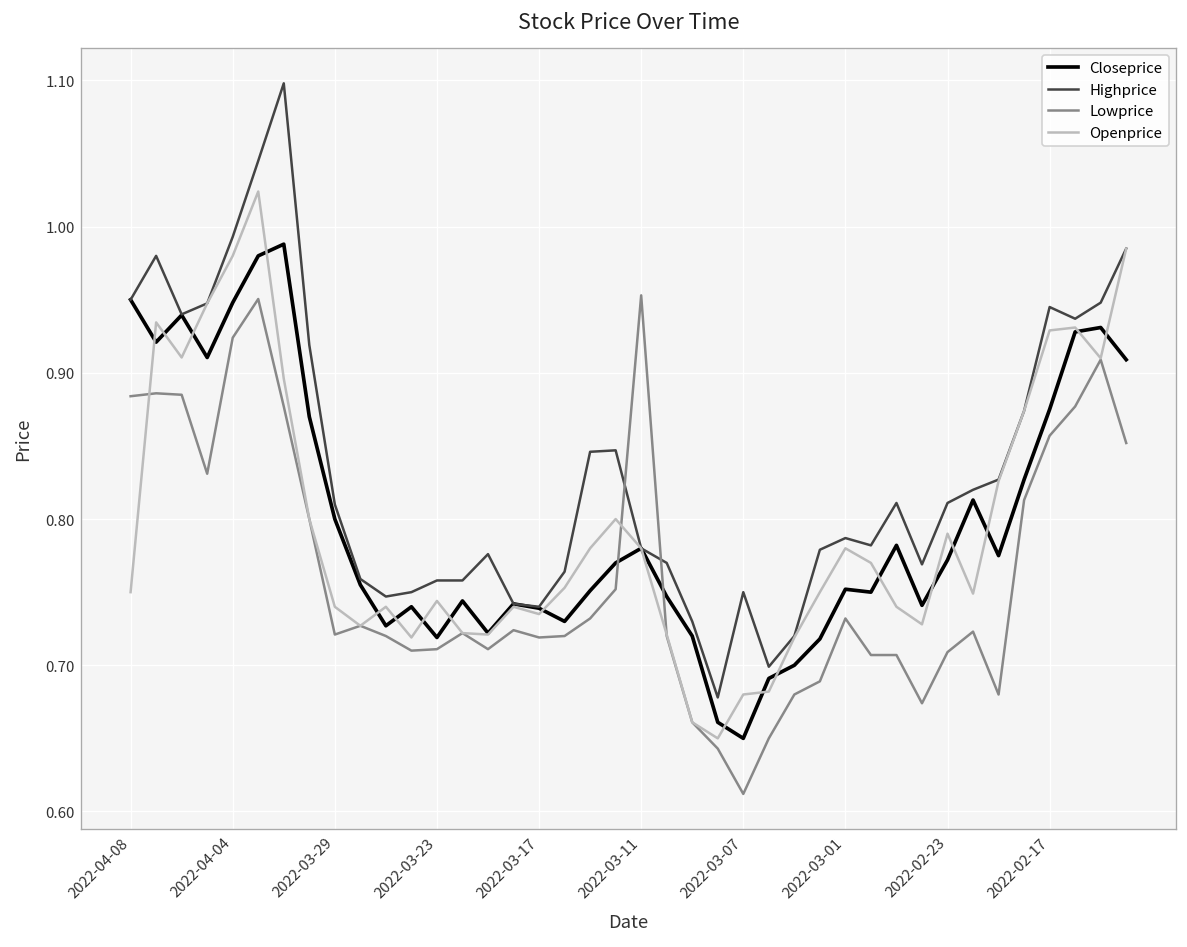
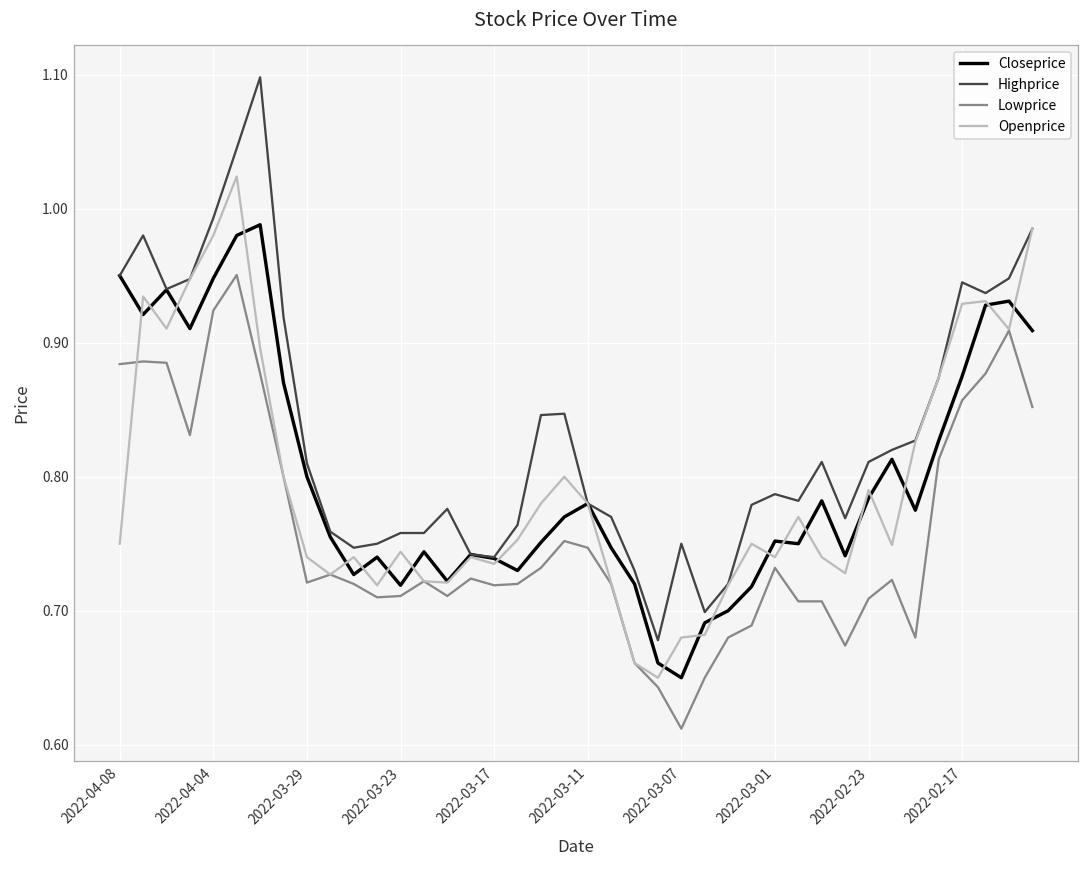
  {
    "Closeprice": {
      "2022-04-04": 0.948,
      "2022-03-29": 0.800,
      "2022-03-23": 0.719,
      "2022-03-07": 0.650,
      "2022-03-01": 0.752,
-     "2022-02-23": 0.772,
+     "2022-02-23": 0.784,
      "2022-02-17": 0.875
    },
    "Highprice": {
      "2022-04-04": 0.993,
      "2022-03-29": 0.810,
      "2022-03-23": 0.758,
      "2022-03-07": 0.750,
      "2022-03-01": 0.787,
      "2022-02-23": 0.811,
      "2022-02-17": 0.945
    },
    "Lowprice": {
      "2022-04-08": 0.884,
      "2022-04-04": 0.924,
      "2022-03-29": 0.721,
      "2022-03-23": 0.711,
      "2022-03-17": 0.719,
-     "2022-03-11": 0.953,
+     "2022-03-11": 0.747,
      "2022-03-07": 0.612,
      "2022-03-01": 0.732,
      "2022-02-23": 0.709,
      "2022-02-17": 0.857
    },
    "Openprice": {
      "2022-04-08": 0.75,
      "2022-04-04": 0.98,
      "2022-03-29": 0.74,
      "2022-03-23": 0.744,
      "2022-03-17": 0.735,
      "2022-03-07": 0.68,
-     "2022-03-01": 0.78,
+     "2022-03-01": 0.74,
      "2022-02-23": 0.79,
      "2022-02-17": 0.93
    }
  }
